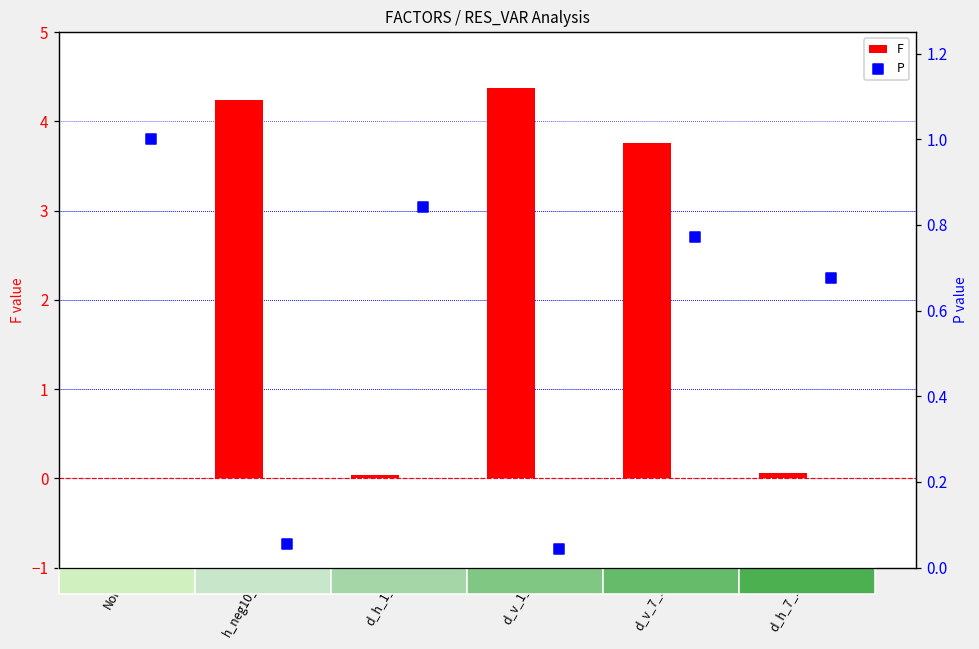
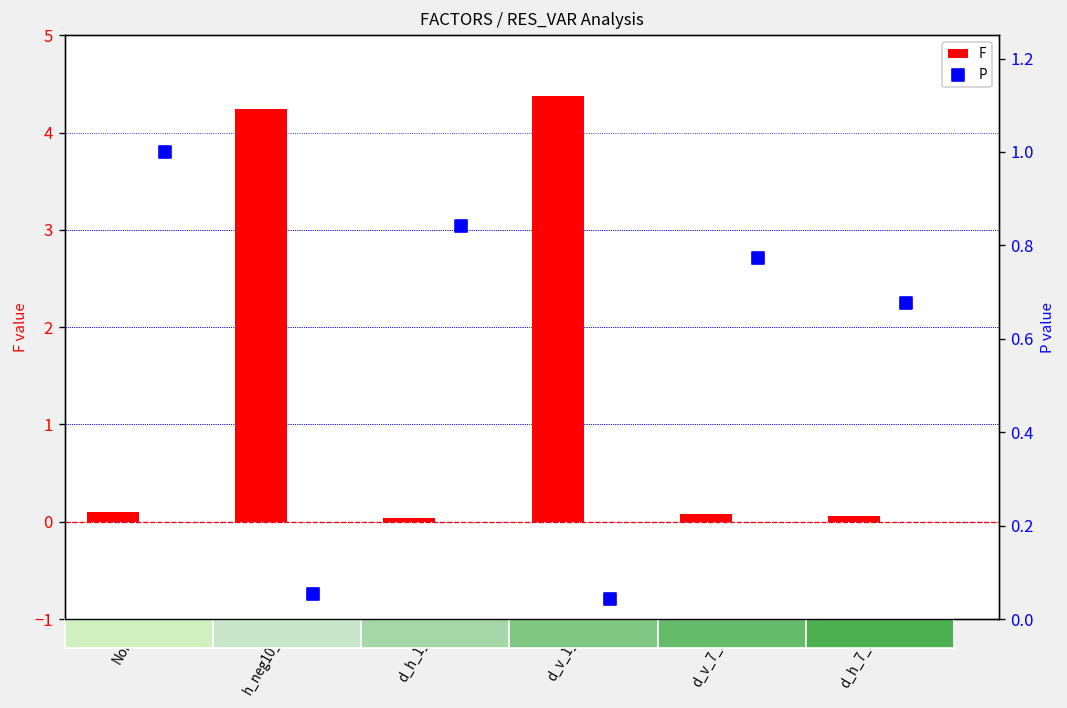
  {
    "F": {
-     "None": 0.0,
+     "None": 0.1,
      "h_neg10_0": 4.2,
      "d_h_1_4": 0.0,
      "d_v_1_4": 4.4,
-     "d_v_7_10": 3.8,
+     "d_v_7_10": 0.1,
      "d_h_7_10": 0.1
    }
  }
